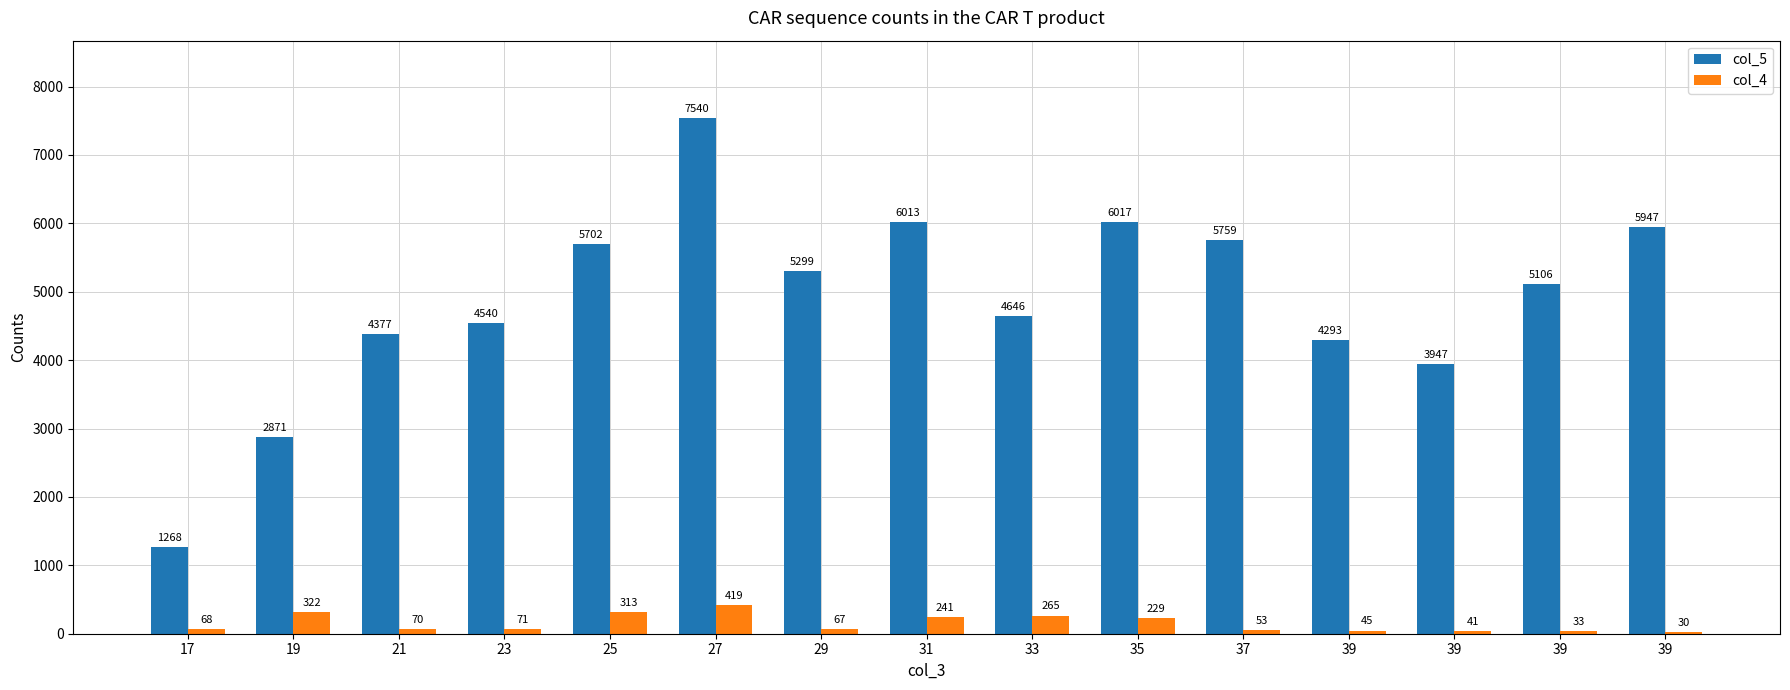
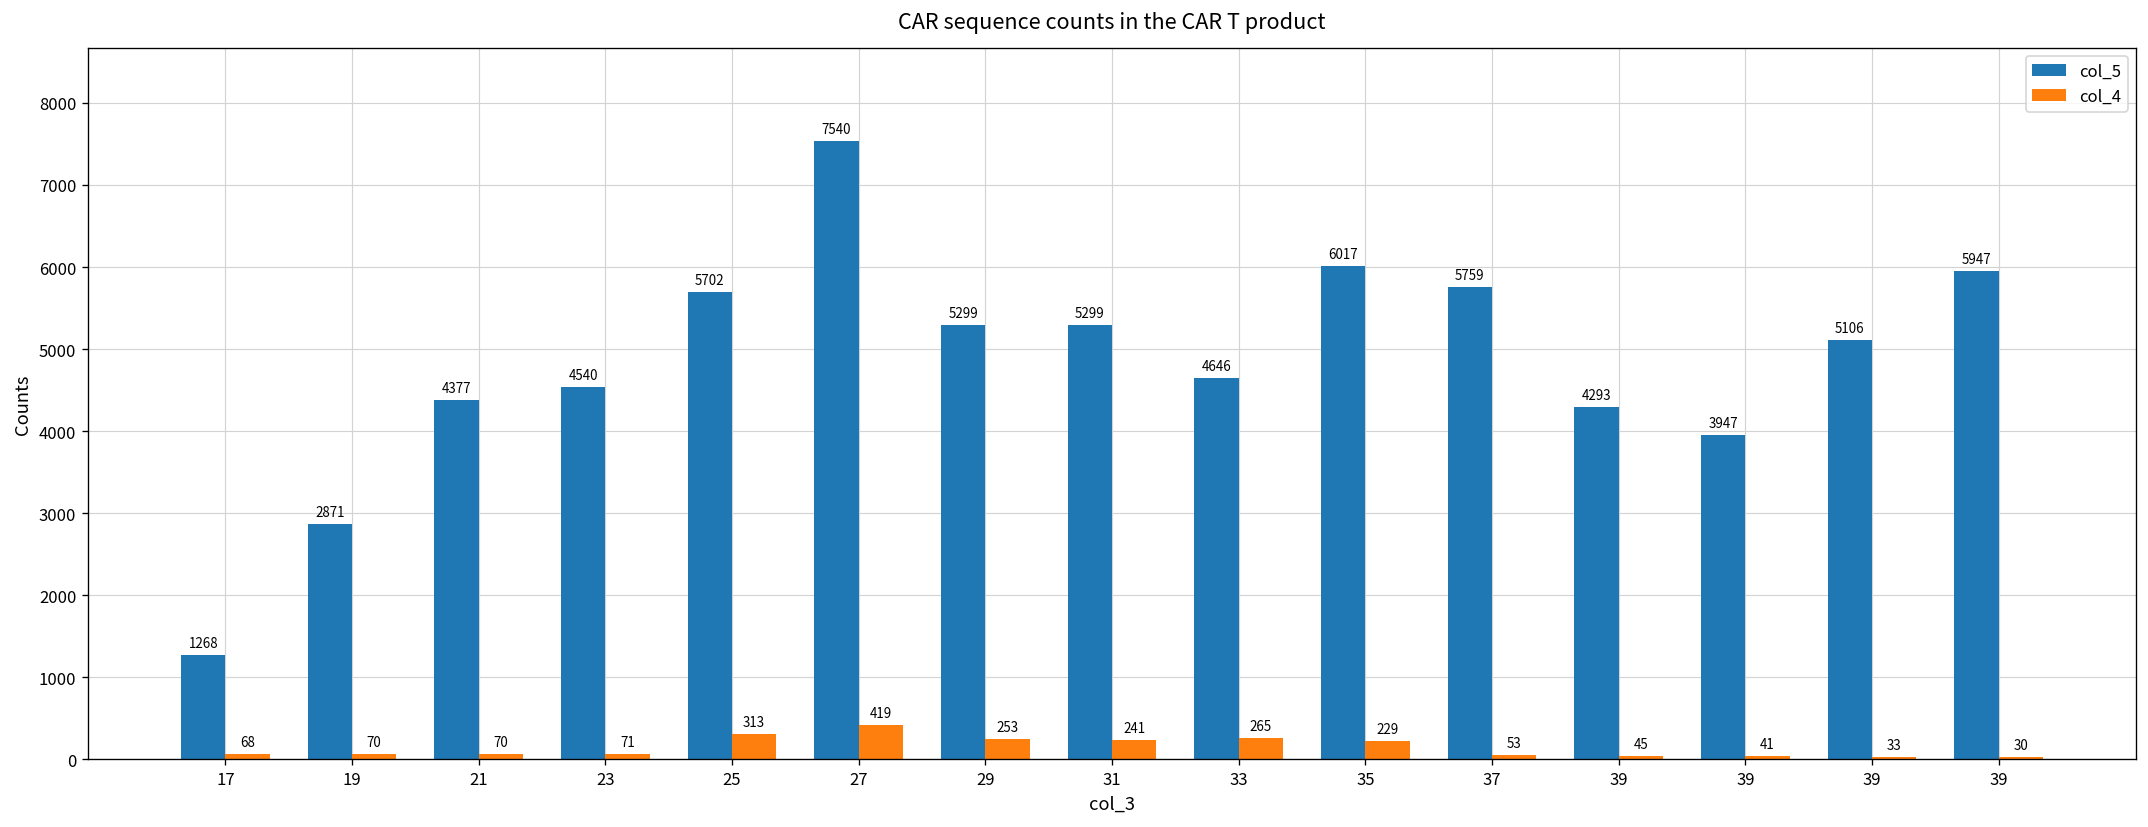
  {
    "col_5": {
      "17": 1268,
      "19": 2871,
      "21": 4377,
      "23": 4540,
      "25": 5702,
      "27": 7540,
      "29": 5299,
-     "31": 6013,
+     "31": 5299,
      "33": 4646,
      "35": 6017,
      "37": 5759
    },
    "col_4": {
      "17": 68,
-     "19": 322,
+     "19": 70,
      "21": 70,
      "23": 71,
      "25": 313,
      "27": 419,
-     "29": 67,
+     "29": 253,
      "31": 241,
      "33": 265,
      "35": 229,
      "37": 53
    }
  }
